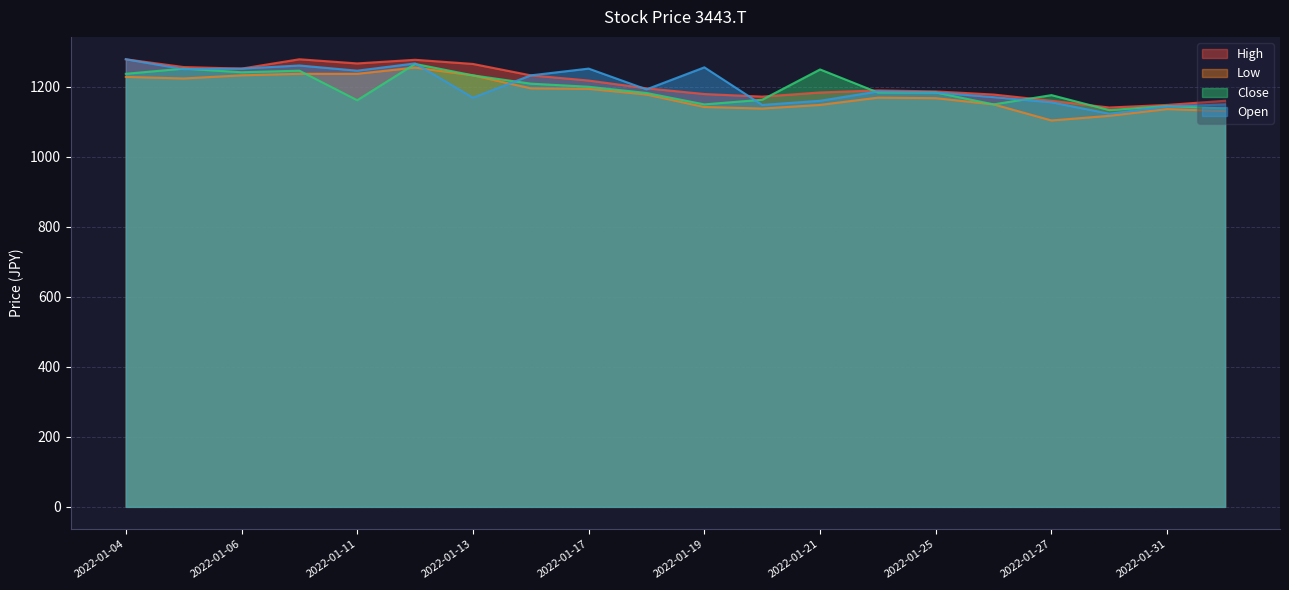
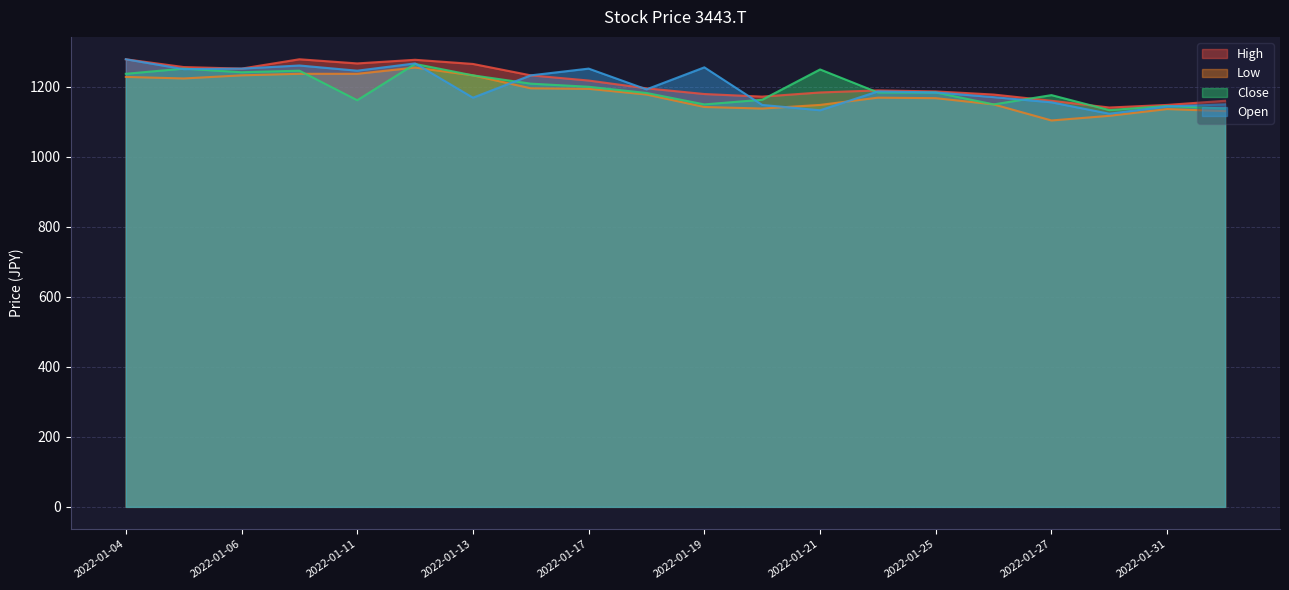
  {
    "Close": {
      "2022-01-04": 1240,
      "2022-01-06": 1240,
      "2022-01-11": 1160,
      "2022-01-19": 1150,
      "2022-01-21": 1250,
      "2022-01-27": 1180
    },
    "Open": {
      "2022-01-11": 1250,
      "2022-01-13": 1170,
      "2022-01-17": 1250,
      "2022-01-19": 1250,
-     "2022-01-21": 1160
+     "2022-01-21": 1130
    }
  }
